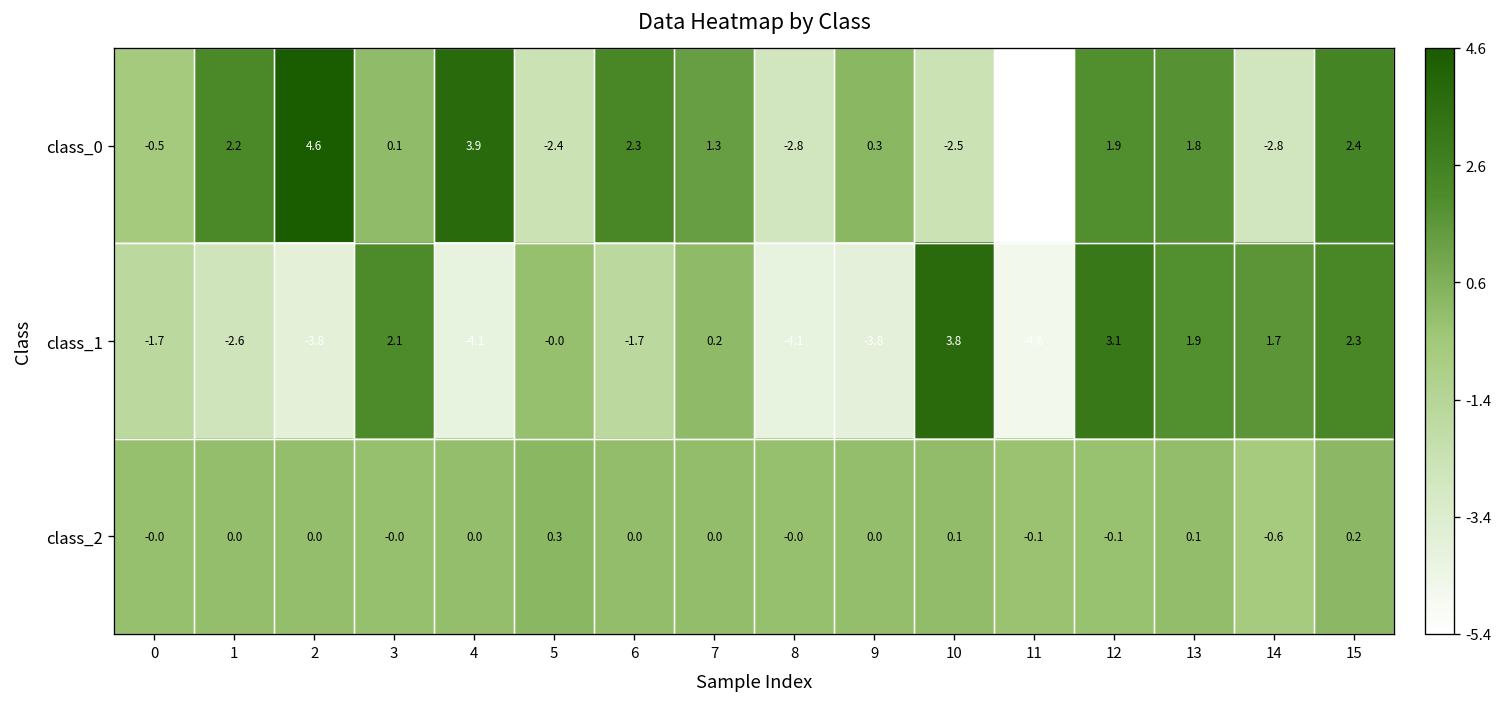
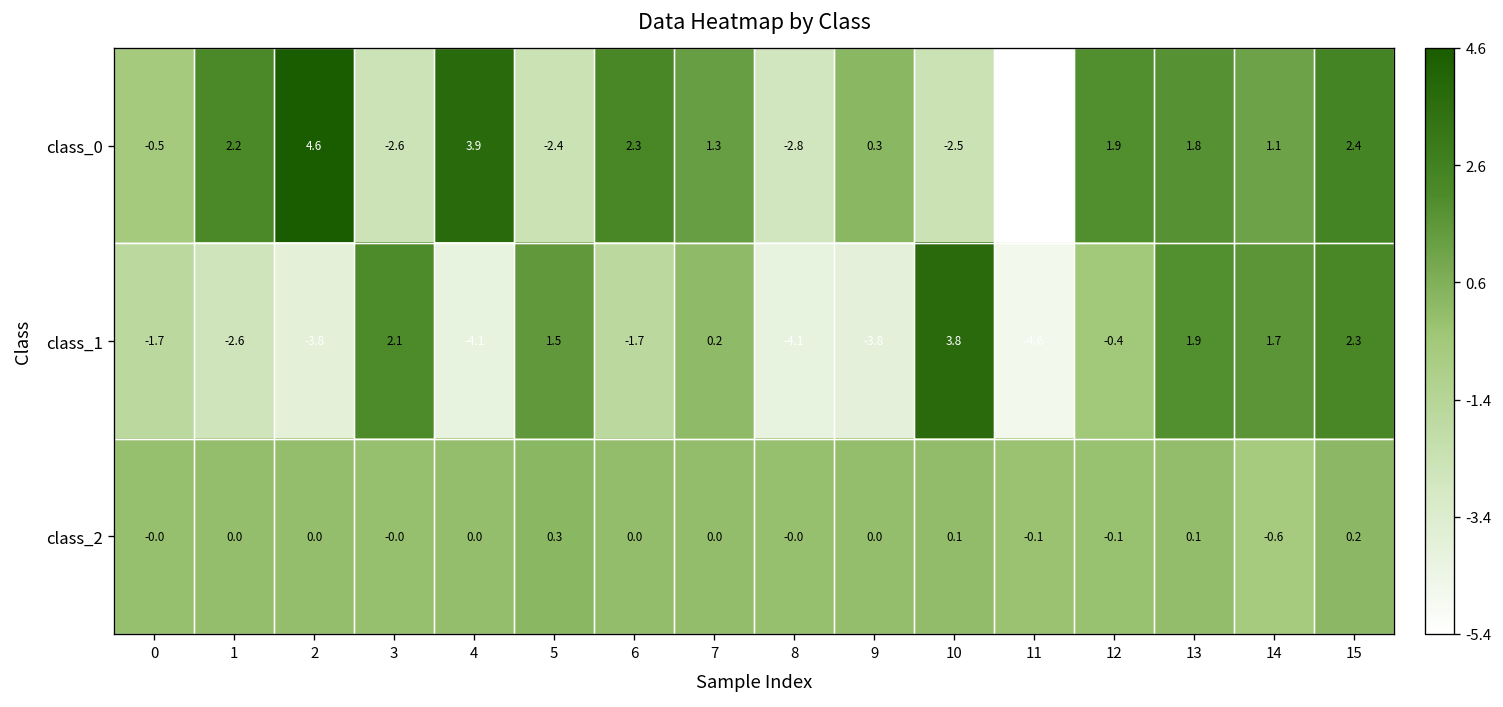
  {
    "class_0": {
      "0": -0.5,
      "1": 2.2,
      "2": 4.6,
-     "3": 0.1,
+     "3": -2.6,
      "4": 3.9,
      "5": -2.4,
      "6": 2.3,
      "7": 1.3,
      "8": -2.8,
      "9": 0.3,
      "10": -2.5,
      "12": 1.9,
      "13": 1.8,
-     "14": -2.8,
+     "14": 1.1,
      "15": 2.4
    },
    "class_1": {
      "0": -1.7,
      "1": -2.6,
      "3": 2.1,
-     "5": -0.0,
+     "5": 1.5,
      "6": -1.7,
      "7": 0.2,
      "10": 3.8,
-     "12": 3.1,
+     "12": -0.4,
      "13": 1.9,
      "14": 1.7,
      "15": 2.3
    },
    "class_2": {
      "0": -0.0,
      "1": 0.0,
      "2": 0.0,
      "3": -0.0,
      "4": 0.0,
      "5": 0.3,
      "6": 0.0,
      "7": 0.0,
      "8": -0.0,
      "9": 0.0,
      "10": 0.1,
      "11": -0.1,
      "12": -0.1,
      "13": 0.1,
      "14": -0.6,
      "15": 0.2
    }
  }
